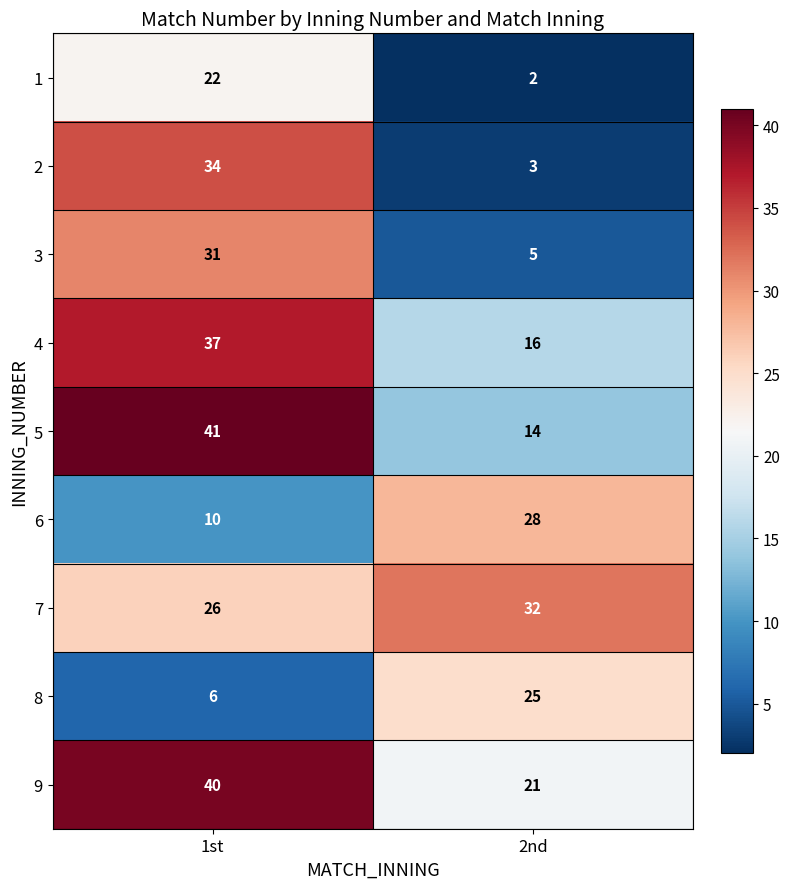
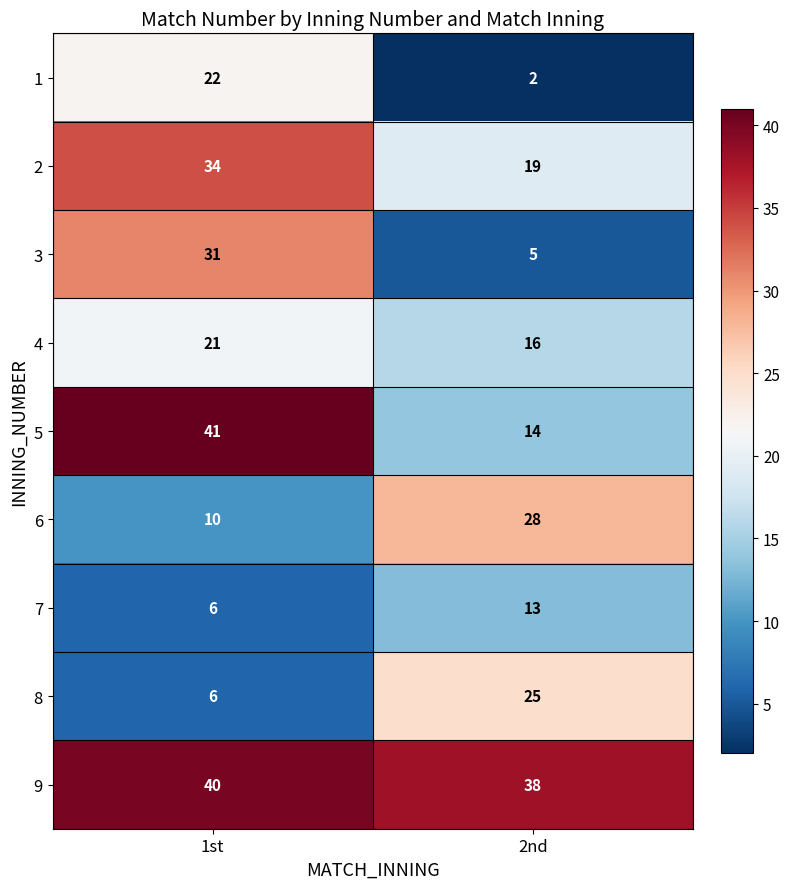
  {
    "1": {
      "1st": 22,
      "2nd": 2
    },
    "2": {
      "1st": 34,
-     "2nd": 3
+     "2nd": 19
    },
    "3": {
      "1st": 31,
      "2nd": 5
    },
    "4": {
-     "1st": 37,
+     "1st": 21,
      "2nd": 16
    },
    "5": {
      "1st": 41,
      "2nd": 14
    },
    "6": {
      "1st": 10,
      "2nd": 28
    },
    "7": {
-     "1st": 26,
-     "2nd": 32
+     "1st": 6,
+     "2nd": 13
    },
    "8": {
      "1st": 6,
      "2nd": 25
    },
    "9": {
      "1st": 40,
-     "2nd": 21
+     "2nd": 38
    }
  }
